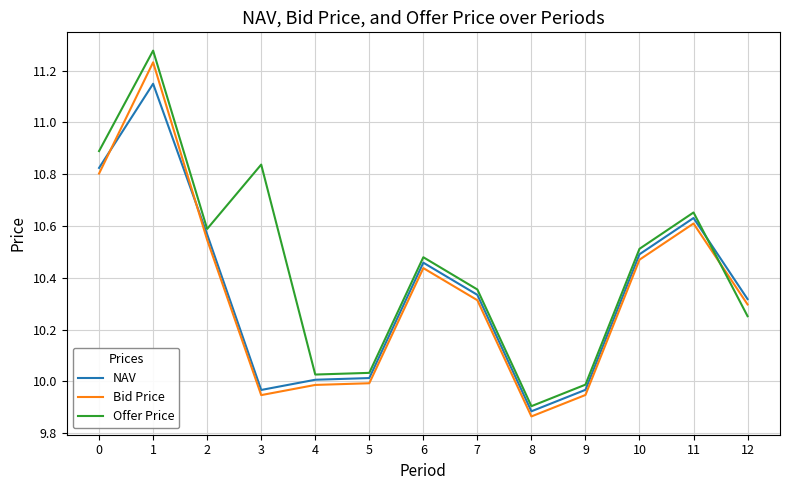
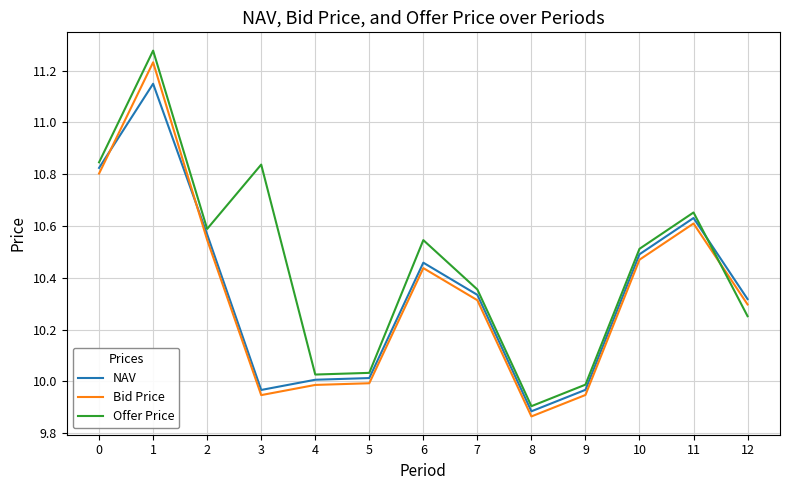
  {
    "NAV": {
      "0": 10.82,
      "1": 11.15,
      "2": 10.57,
      "3": 9.97,
      "4": 10.01,
      "5": 10.01,
      "6": 10.46,
      "7": 10.33,
      "8": 9.88,
      "9": 9.97,
      "10": 10.49,
      "11": 10.63,
      "12": 10.32
    },
    "Bid Price": {
      "0": 10.80,
      "1": 11.23,
      "2": 10.55,
      "3": 9.95,
      "4": 9.99,
      "5": 9.99,
      "6": 10.44,
      "7": 10.31,
      "8": 9.86,
      "9": 9.95,
      "10": 10.47,
      "11": 10.61,
      "12": 10.30
    },
    "Offer Price": {
-     "0": 10.89,
+     "0": 10.85,
      "1": 11.28,
      "2": 10.59,
      "3": 10.84,
      "4": 10.03,
      "5": 10.03,
-     "6": 10.48,
+     "6": 10.55,
      "7": 10.35,
      "8": 9.90,
      "9": 9.99,
      "10": 10.51,
      "11": 10.65,
      "12": 10.25
    }
  }
